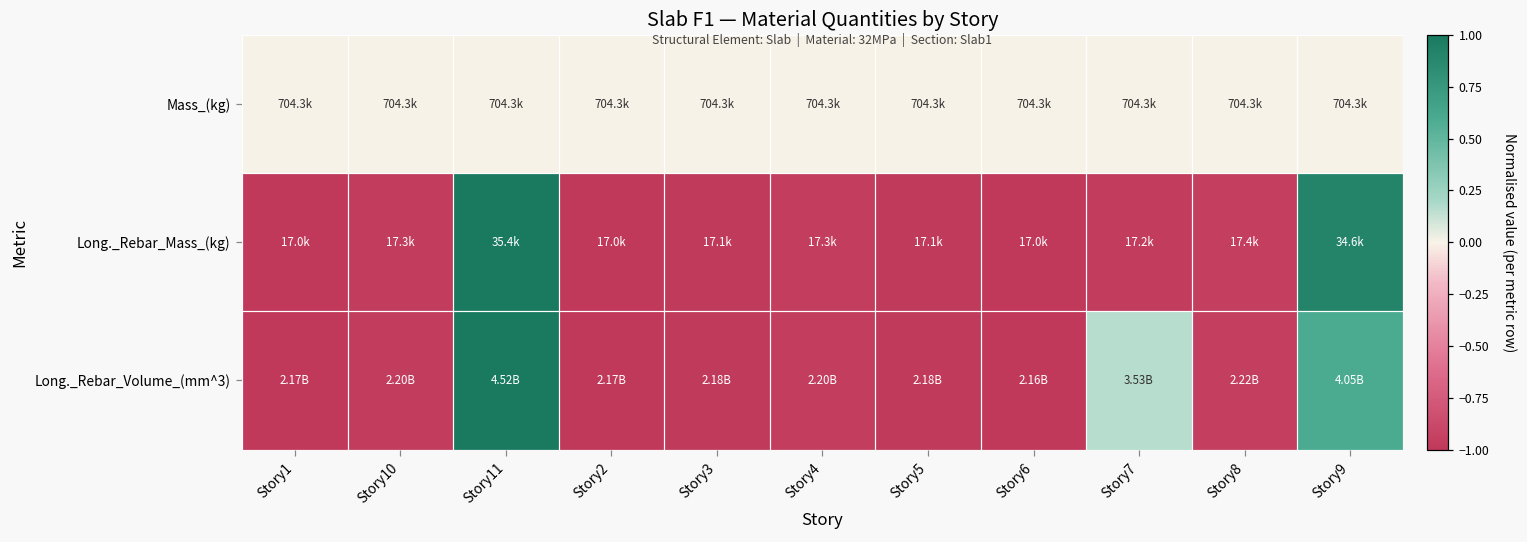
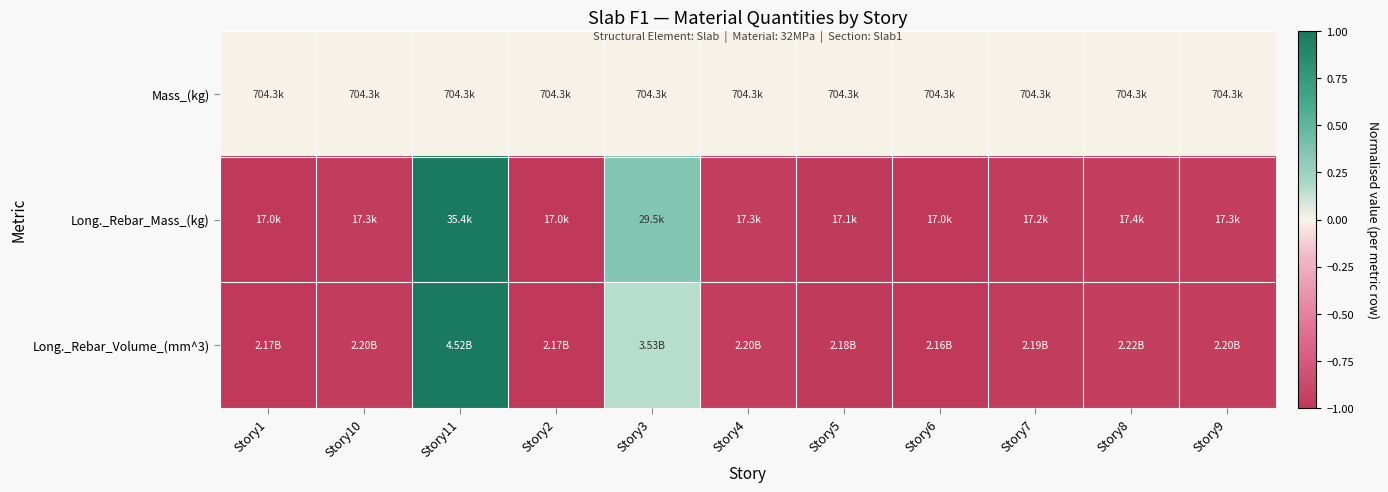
  {
    "Mass_(kg)": {
      "Story1": "704.3k",
      "Story10": "704.3k",
      "Story11": "704.3k",
      "Story2": "704.3k",
      "Story3": "704.3k",
      "Story4": "704.3k",
      "Story5": "704.3k",
      "Story6": "704.3k",
      "Story7": "704.3k",
      "Story8": "704.3k",
      "Story9": "704.3k"
    },
    "Long._Rebar_Mass_(kg)": {
      "Story1": "17.0k",
      "Story10": "17.3k",
      "Story11": "35.4k",
      "Story2": "17.0k",
-     "Story3": "17.1k",
+     "Story3": "29.5k",
      "Story4": "17.3k",
      "Story5": "17.1k",
      "Story6": "17.0k",
      "Story7": "17.2k",
      "Story8": "17.4k",
-     "Story9": "34.6k"
+     "Story9": "17.3k"
    },
    "Long._Rebar_Volume_(mm^3)": {
      "Story1": "2.17B",
      "Story10": "2.20B",
      "Story11": "4.52B",
      "Story2": "2.17B",
-     "Story3": "2.18B",
+     "Story3": "3.53B",
      "Story4": "2.20B",
      "Story5": "2.18B",
      "Story6": "2.16B",
-     "Story7": "3.53B",
+     "Story7": "2.19B",
      "Story8": "2.22B",
-     "Story9": "4.05B"
+     "Story9": "2.20B"
    }
  }
